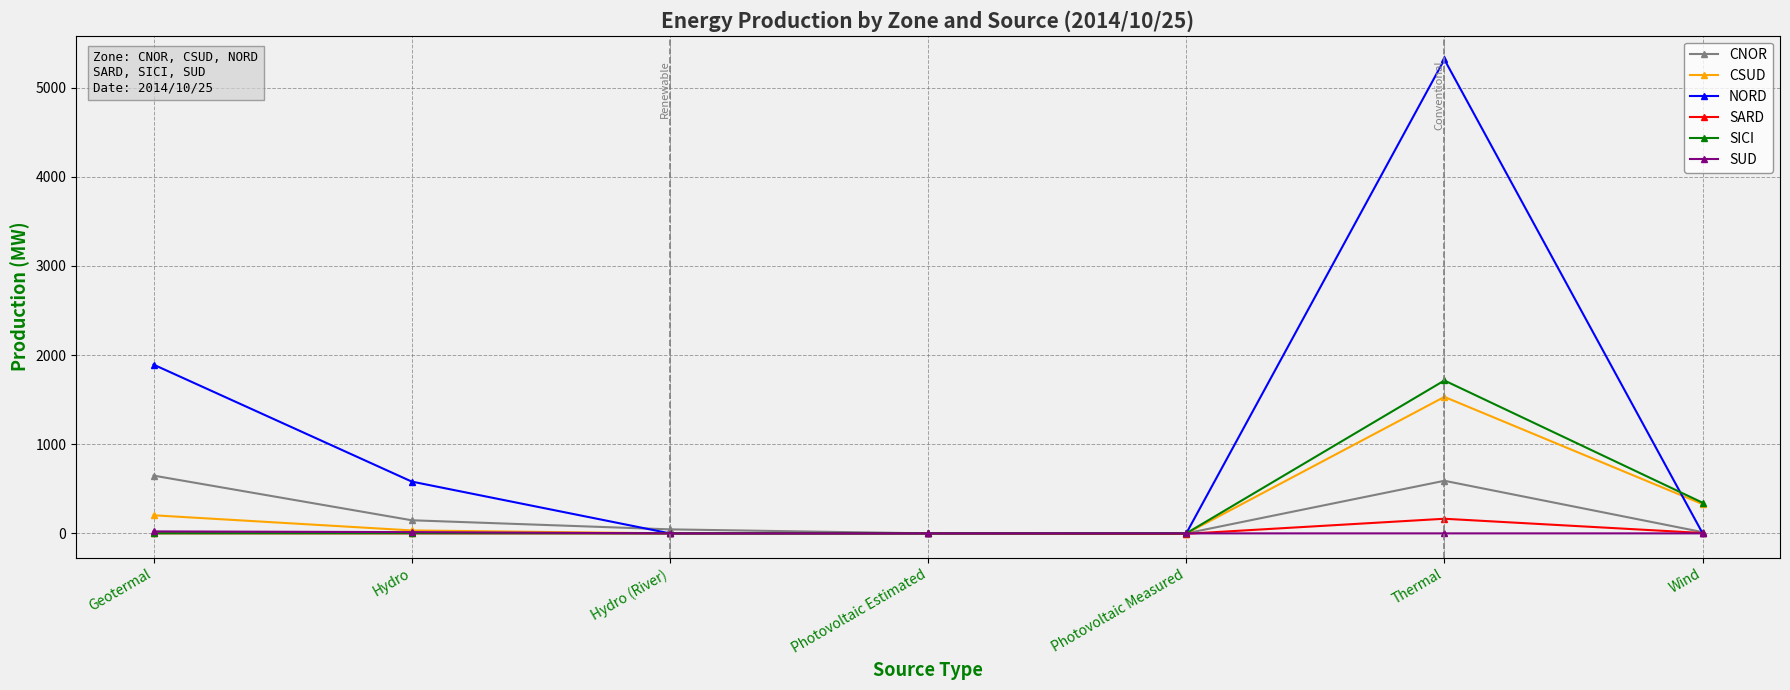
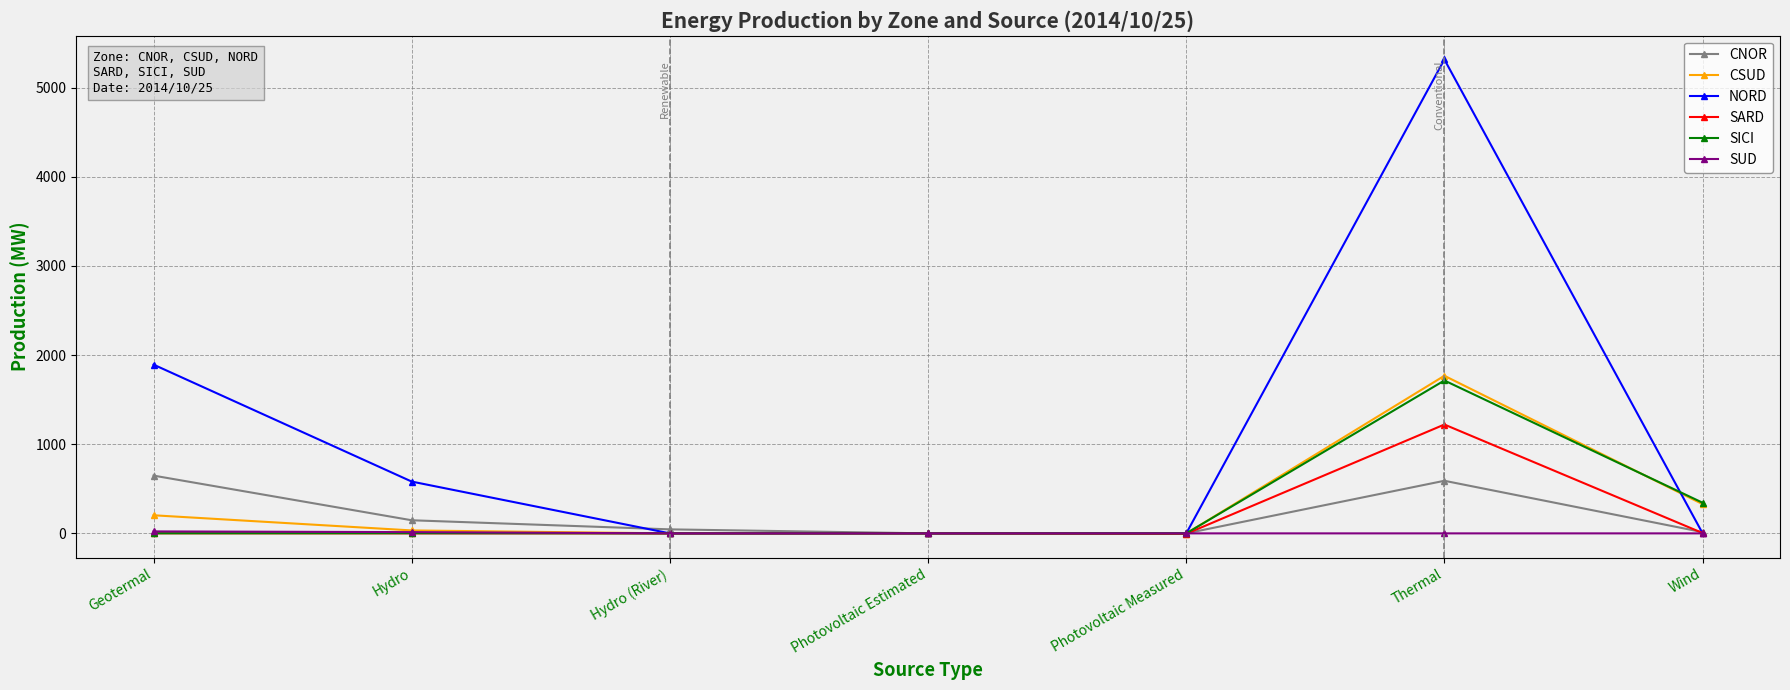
  {
    "CNOR": {
      "Geotermal": 600,
      "Hydro": 100,
      "Hydro (River)": 0,
      "Thermal": 600
    },
    "CSUD": {
      "Geotermal": 200,
-     "Thermal": 1500
+     "Thermal": 1800
    },
    "NORD": {
      "Geotermal": 1900,
      "Hydro": 600,
      "Thermal": 5300
    },
    "SARD": {
-     "Thermal": 200
+     "Thermal": 1200
    },
    "SICI": {
      "Thermal": 1700
    },
    "SUD": {
      "Thermal": 0
    }
  }
